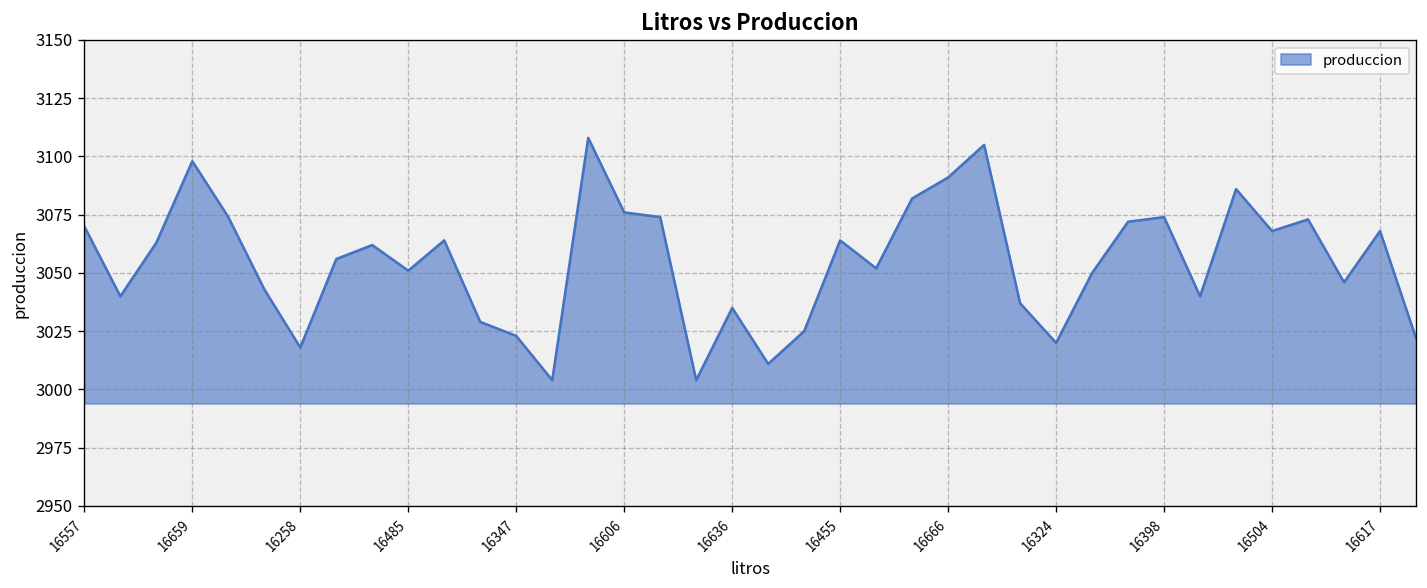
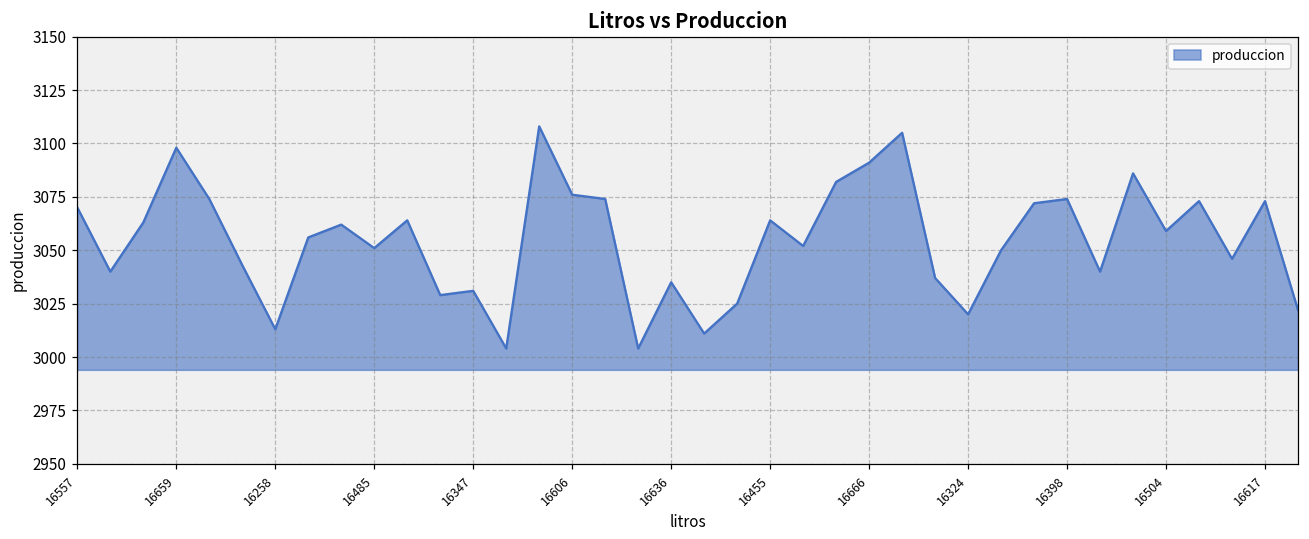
  {
    "16557": 3070,
    "16659": 3098,
-   "16258": 3018,
+   "16258": 3013,
    "16485": 3051,
-   "16347": 3023,
+   "16347": 3031,
    "16606": 3076,
    "16636": 3035,
    "16455": 3064,
    "16666": 3091,
    "16324": 3020,
    "16398": 3074,
-   "16504": 3068,
-   "16617": 3068
+   "16504": 3059,
+   "16617": 3073
  }
